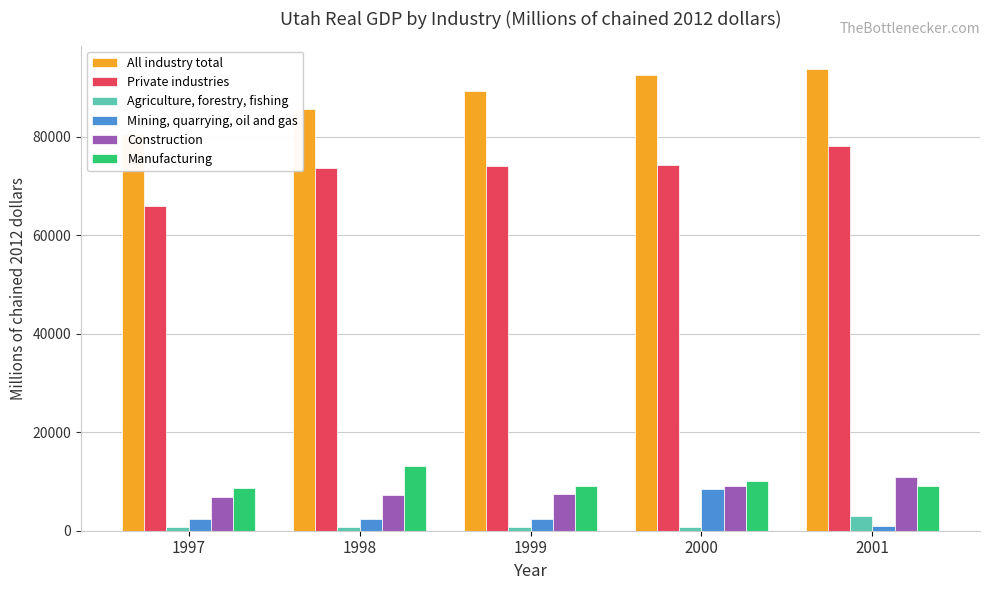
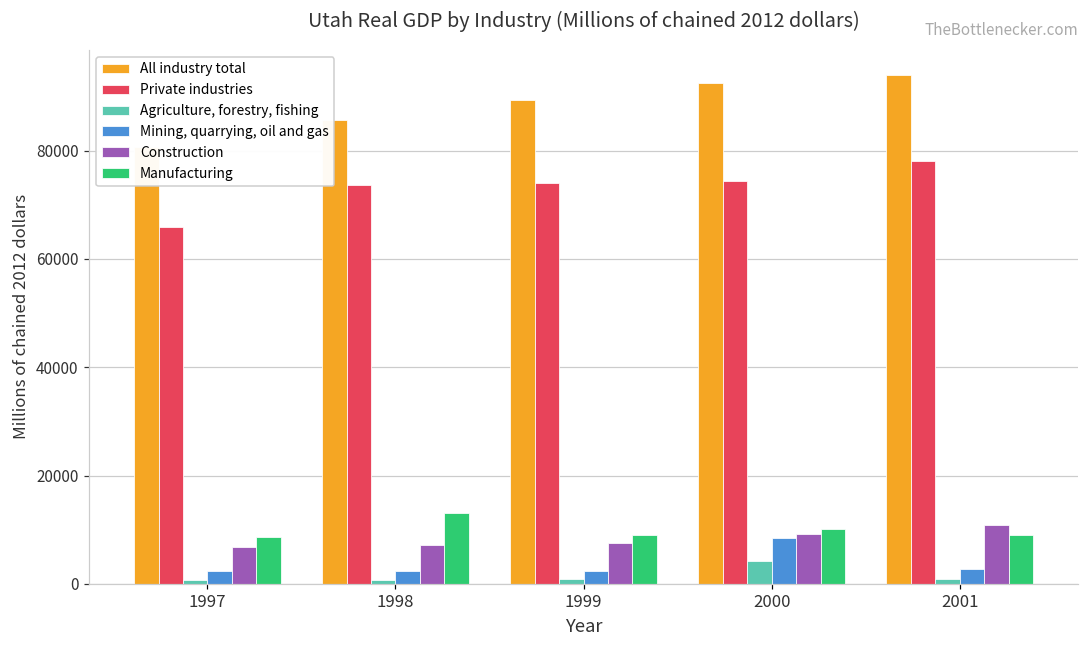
  {
    "All industry total": {
      "1998": 86000,
      "1999": 89000,
      "2000": 93000,
      "2001": 94000
    },
    "Private industries": {
      "1997": 66000,
      "1998": 74000,
      "1999": 74000,
      "2000": 74000,
      "2001": 78000
    },
    "Agriculture, forestry, fishing": {
      "1997": 1000,
      "1998": 1000,
      "1999": 1000,
-     "2000": 1000,
-     "2001": 3000
+     "2000": 4000,
+     "2001": 1000
    },
    "Mining, quarrying, oil and gas": {
      "1997": 2000,
      "1998": 2000,
      "1999": 2000,
      "2000": 9000,
-     "2001": 1000
+     "2001": 3000
    },
    "Construction": {
      "1997": 7000,
      "1998": 7000,
      "1999": 7000,
      "2000": 9000,
      "2001": 11000
    },
    "Manufacturing": {
      "1997": 9000,
      "1998": 13000,
      "1999": 9000,
      "2000": 10000,
      "2001": 9000
    }
  }
